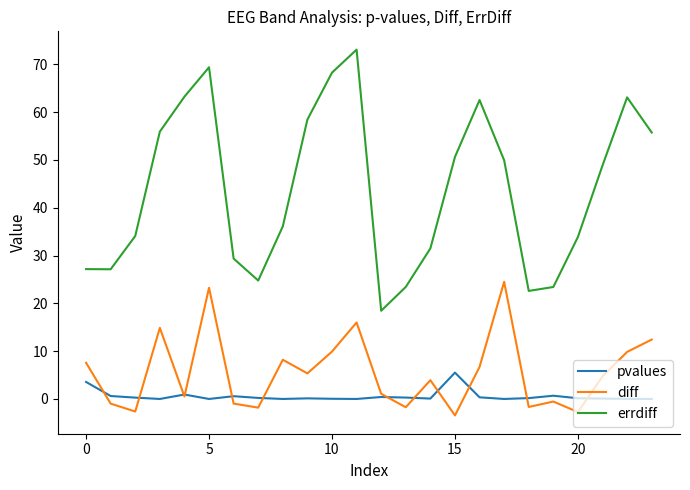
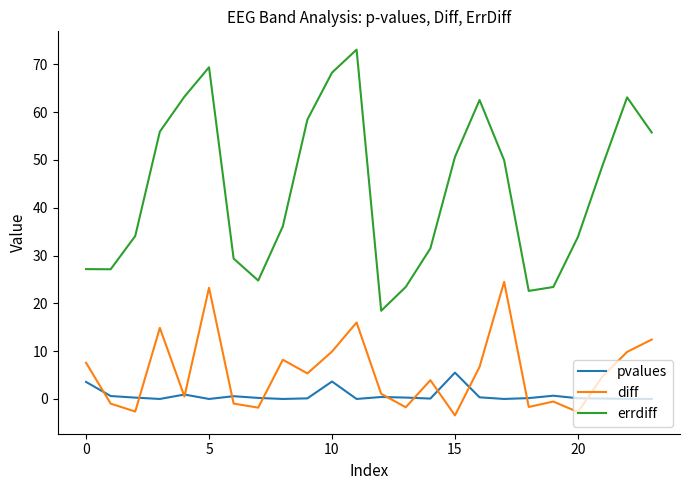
  {
    "pvalues": {
      "0": 4,
      "5": 0,
-     "10": 0,
+     "10": 4,
      "15": 6
    },
    "diff": {
      "0": 8,
      "5": 23,
      "10": 10,
      "15": -3
    },
    "errdiff": {
      "0": 27,
      "5": 69,
      "10": 68,
      "15": 51,
      "20": 34
    }
  }
